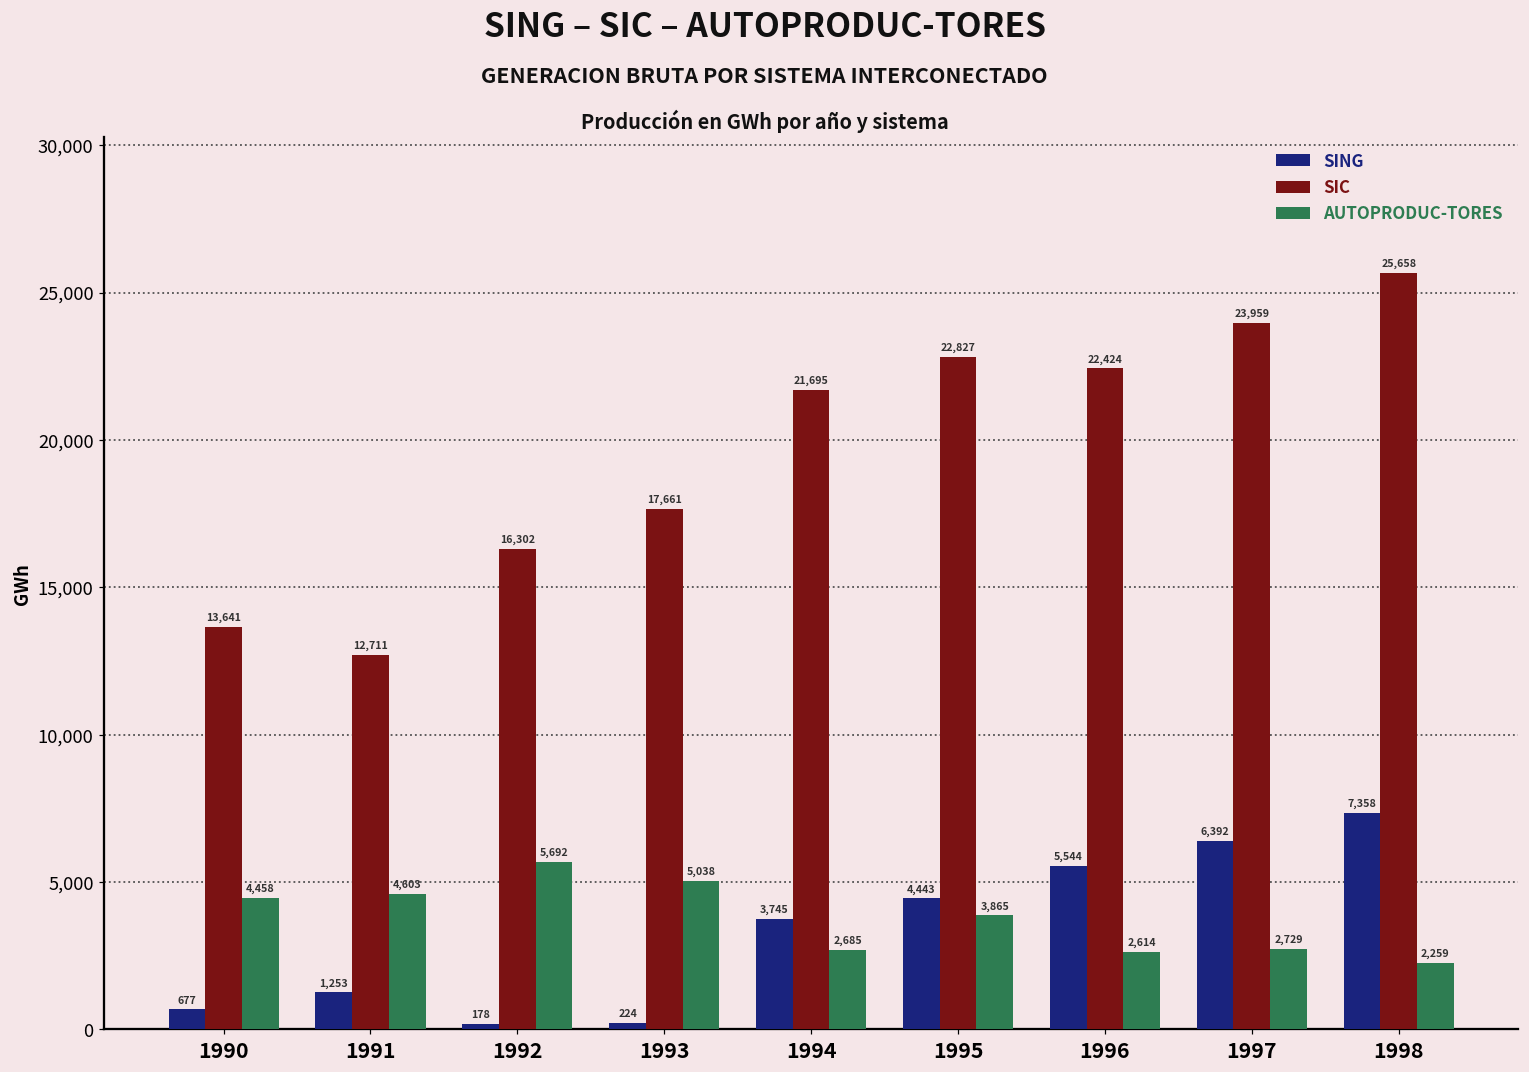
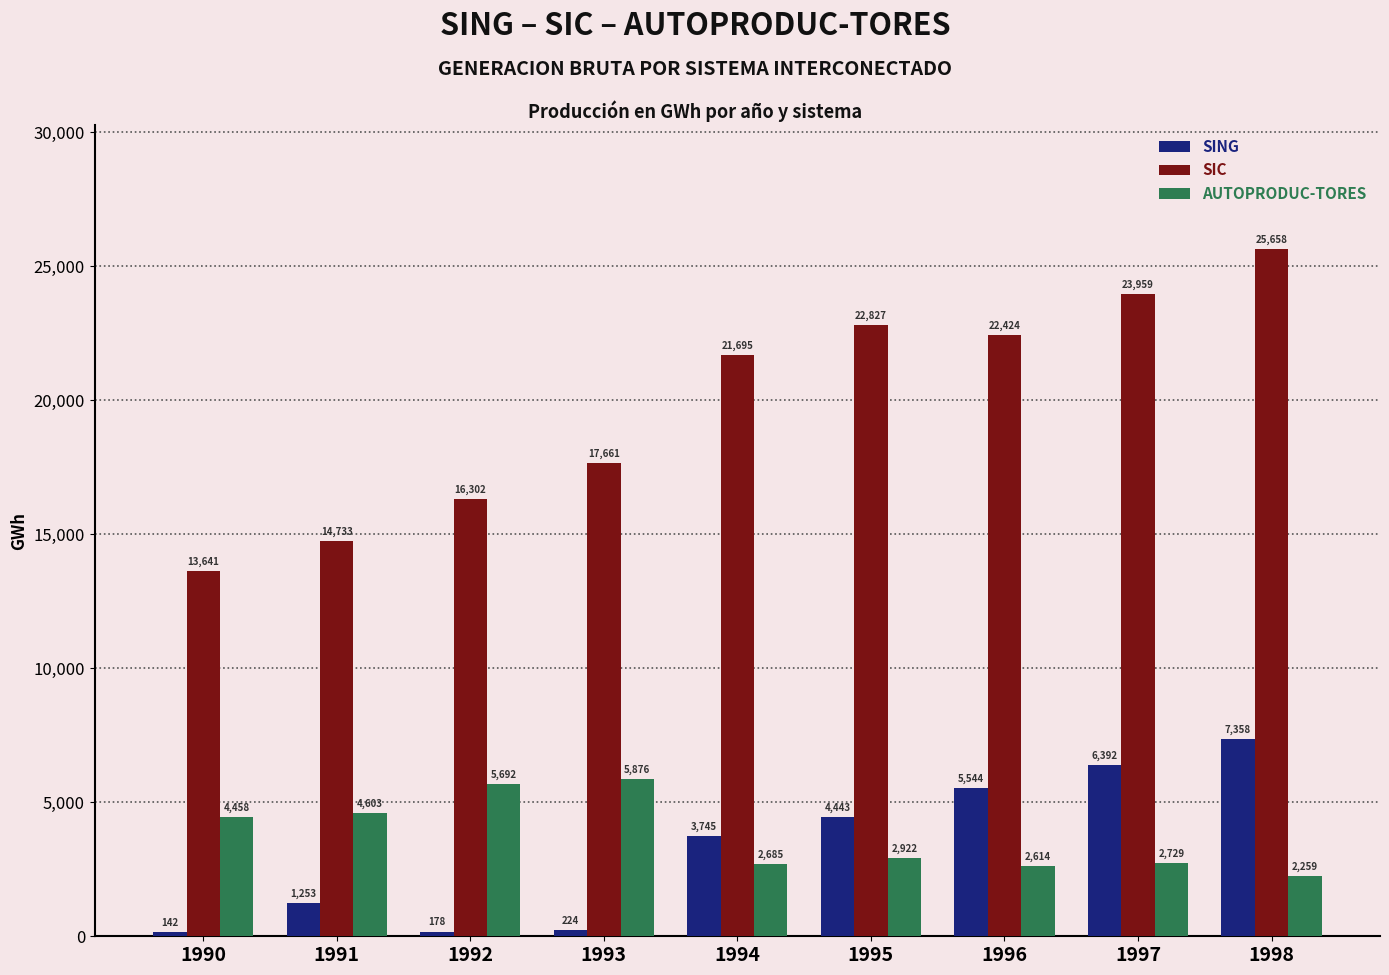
  {
    "SING": {
-     "1990": "677",
+     "1990": "142",
      "1991": "1,253",
      "1992": "178",
      "1993": "224",
      "1994": "3,745",
      "1995": "4,443",
      "1996": "5,544",
      "1997": "6,392",
      "1998": "7,358"
    },
    "SIC": {
      "1990": "13,641",
-     "1991": "12,711",
+     "1991": "14,733",
      "1992": "16,302",
      "1993": "17,661",
      "1994": "21,695",
      "1995": "22,827",
      "1996": "22,424",
      "1997": "23,959",
      "1998": "25,658"
    },
    "AUTOPRODUC-TORES": {
      "1990": "4,458",
      "1991": "4,603",
      "1992": "5,692",
-     "1993": "5,038",
+     "1993": "5,876",
      "1994": "2,685",
-     "1995": "3,865",
+     "1995": "2,922",
      "1996": "2,614",
      "1997": "2,729",
      "1998": "2,259"
    }
  }
